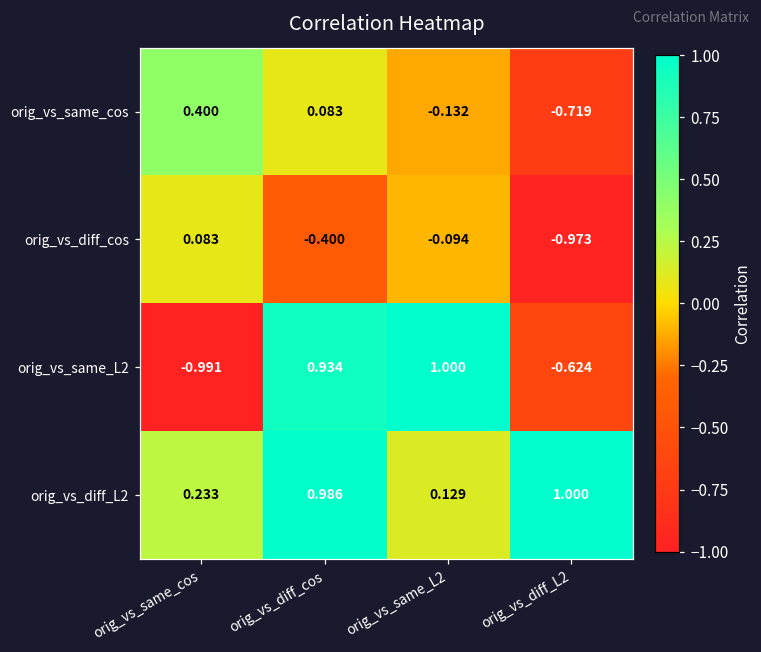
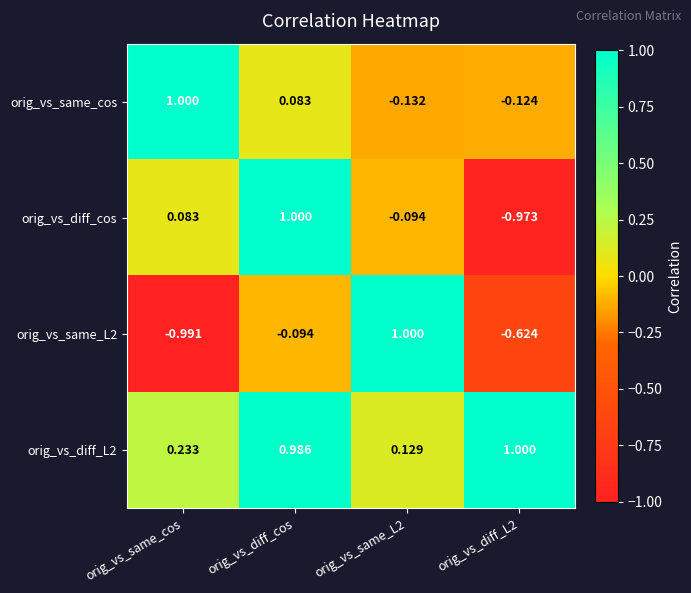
  {
    "orig_vs_same_cos": {
-     "orig_vs_same_cos": 0.400,
+     "orig_vs_same_cos": 1.000,
      "orig_vs_diff_cos": 0.083,
      "orig_vs_same_L2": -0.132,
-     "orig_vs_diff_L2": -0.719
+     "orig_vs_diff_L2": -0.124
    },
    "orig_vs_diff_cos": {
      "orig_vs_same_cos": 0.083,
-     "orig_vs_diff_cos": -0.400,
+     "orig_vs_diff_cos": 1.000,
      "orig_vs_same_L2": -0.094,
      "orig_vs_diff_L2": -0.973
    },
    "orig_vs_same_L2": {
      "orig_vs_same_cos": -0.991,
-     "orig_vs_diff_cos": 0.934,
+     "orig_vs_diff_cos": -0.094,
      "orig_vs_same_L2": 1.000,
      "orig_vs_diff_L2": -0.624
    },
    "orig_vs_diff_L2": {
      "orig_vs_same_cos": 0.233,
      "orig_vs_diff_cos": 0.986,
      "orig_vs_same_L2": 0.129,
      "orig_vs_diff_L2": 1.000
    }
  }
